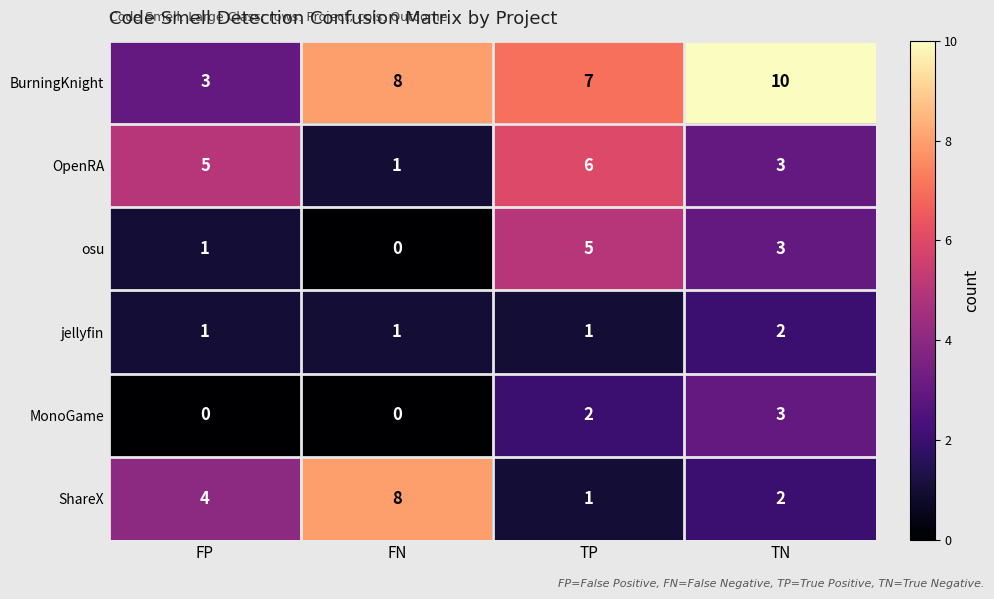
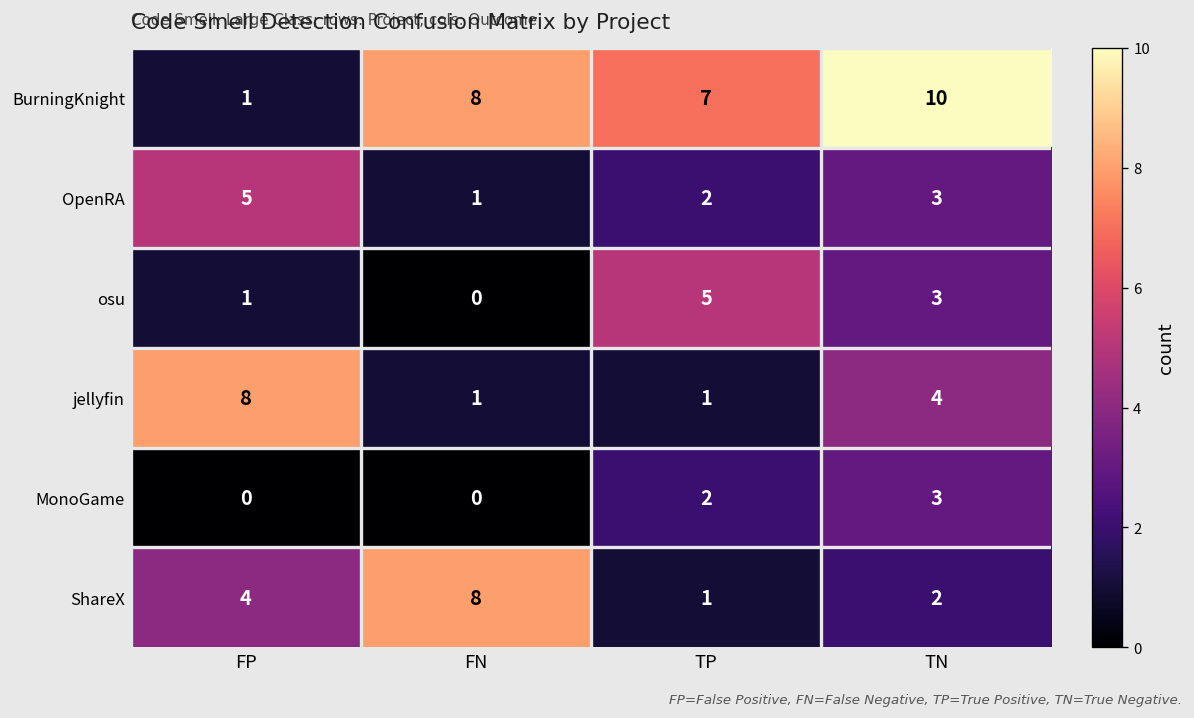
  {
    "BurningKnight": {
-     "FP": 3,
+     "FP": 1,
      "FN": 8,
      "TP": 7,
      "TN": 10
    },
    "OpenRA": {
      "FP": 5,
      "FN": 1,
-     "TP": 6,
+     "TP": 2,
      "TN": 3
    },
    "osu": {
      "FP": 1,
      "FN": 0,
      "TP": 5,
      "TN": 3
    },
    "jellyfin": {
-     "FP": 1,
+     "FP": 8,
      "FN": 1,
      "TP": 1,
-     "TN": 2
+     "TN": 4
    },
    "MonoGame": {
      "FP": 0,
      "FN": 0,
      "TP": 2,
      "TN": 3
    },
    "ShareX": {
      "FP": 4,
      "FN": 8,
      "TP": 1,
      "TN": 2
    }
  }
